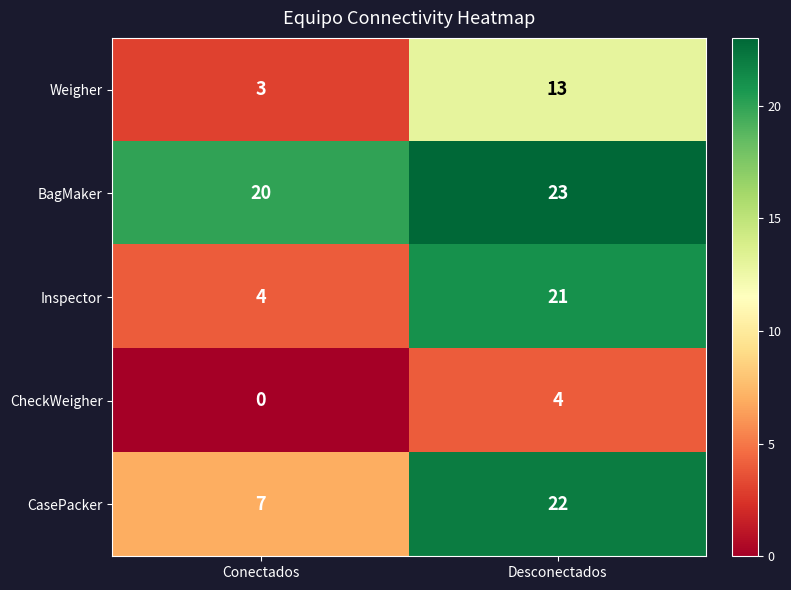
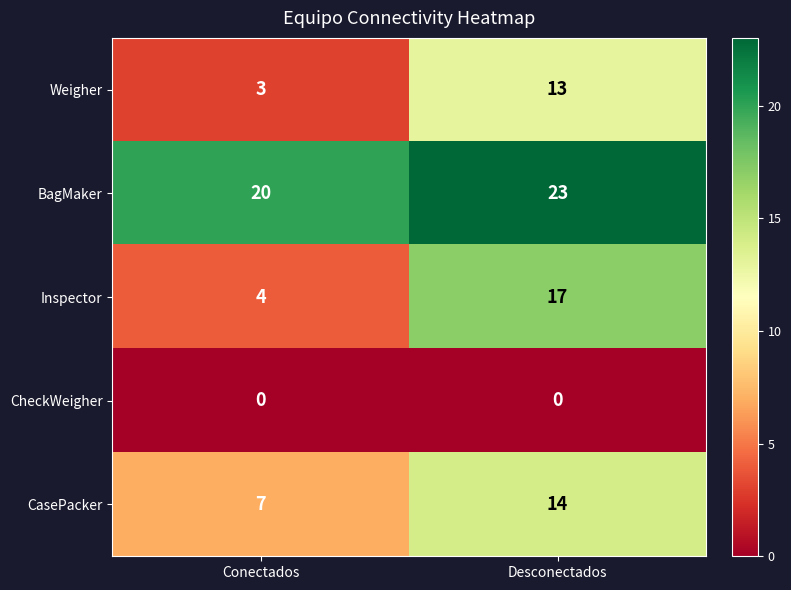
  {
    "Weigher": {
      "Conectados": 3,
      "Desconectados": 13
    },
    "BagMaker": {
      "Conectados": 20,
      "Desconectados": 23
    },
    "Inspector": {
      "Conectados": 4,
-     "Desconectados": 21
+     "Desconectados": 17
    },
    "CheckWeigher": {
      "Conectados": 0,
-     "Desconectados": 4
+     "Desconectados": 0
    },
    "CasePacker": {
      "Conectados": 7,
-     "Desconectados": 22
+     "Desconectados": 14
    }
  }
